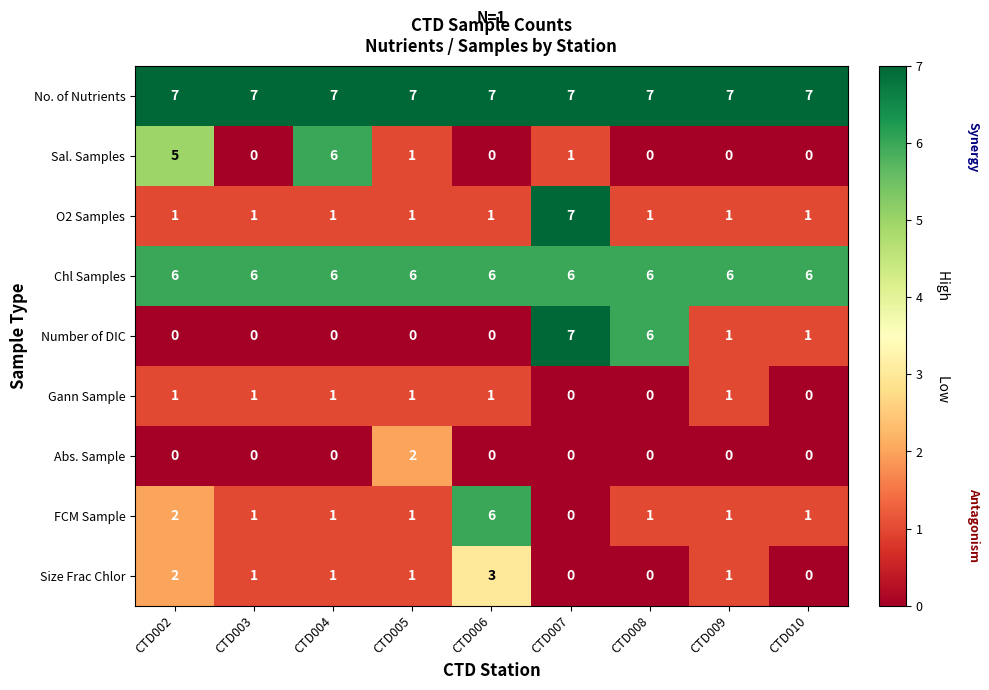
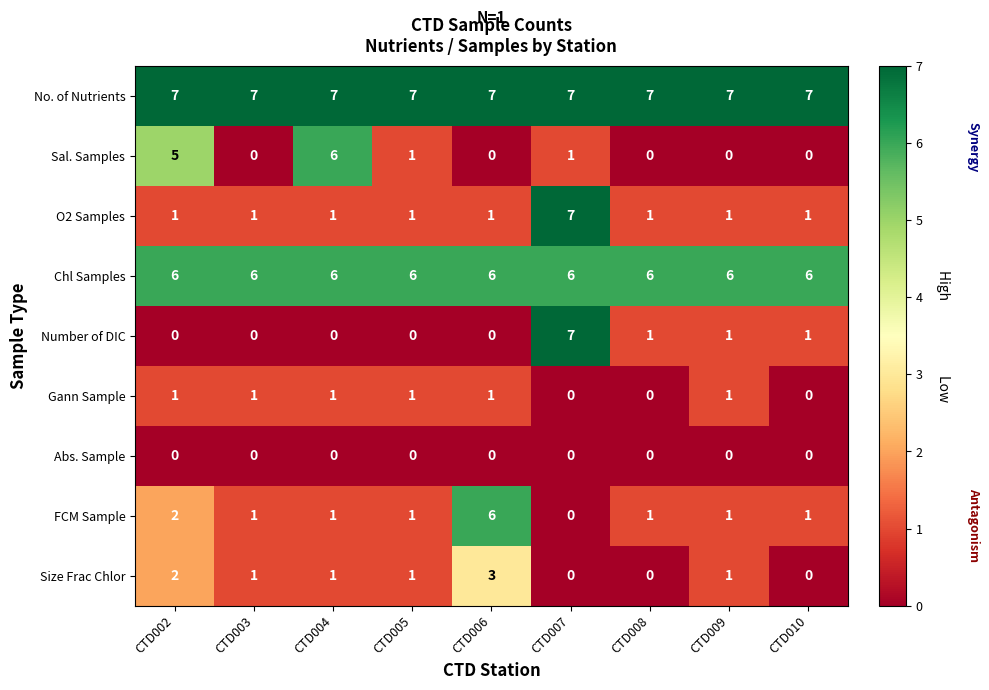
  {
    "No. of Nutrients": {
      "CTD002": 7,
      "CTD003": 7,
      "CTD004": 7,
      "CTD005": 7,
      "CTD006": 7,
      "CTD007": 7,
      "CTD008": 7,
      "CTD009": 7,
      "CTD010": 7
    },
    "Sal. Samples": {
      "CTD002": 5,
      "CTD003": 0,
      "CTD004": 6,
      "CTD005": 1,
      "CTD006": 0,
      "CTD007": 1,
      "CTD008": 0,
      "CTD009": 0,
      "CTD010": 0
    },
    "O2 Samples": {
      "CTD002": 1,
      "CTD003": 1,
      "CTD004": 1,
      "CTD005": 1,
      "CTD006": 1,
      "CTD007": 7,
      "CTD008": 1,
      "CTD009": 1,
      "CTD010": 1
    },
    "Chl Samples": {
      "CTD002": 6,
      "CTD003": 6,
      "CTD004": 6,
      "CTD005": 6,
      "CTD006": 6,
      "CTD007": 6,
      "CTD008": 6,
      "CTD009": 6,
      "CTD010": 6
    },
    "Number of DIC": {
      "CTD002": 0,
      "CTD003": 0,
      "CTD004": 0,
      "CTD005": 0,
      "CTD006": 0,
      "CTD007": 7,
-     "CTD008": 6,
+     "CTD008": 1,
      "CTD009": 1,
      "CTD010": 1
    },
    "Gann Sample": {
      "CTD002": 1,
      "CTD003": 1,
      "CTD004": 1,
      "CTD005": 1,
      "CTD006": 1,
      "CTD007": 0,
      "CTD008": 0,
      "CTD009": 1,
      "CTD010": 0
    },
    "Abs. Sample": {
      "CTD002": 0,
      "CTD003": 0,
      "CTD004": 0,
-     "CTD005": 2,
+     "CTD005": 0,
      "CTD006": 0,
      "CTD007": 0,
      "CTD008": 0,
      "CTD009": 0,
      "CTD010": 0
    },
    "FCM Sample": {
      "CTD002": 2,
      "CTD003": 1,
      "CTD004": 1,
      "CTD005": 1,
      "CTD006": 6,
      "CTD007": 0,
      "CTD008": 1,
      "CTD009": 1,
      "CTD010": 1
    },
    "Size Frac Chlor": {
      "CTD002": 2,
      "CTD003": 1,
      "CTD004": 1,
      "CTD005": 1,
      "CTD006": 3,
      "CTD007": 0,
      "CTD008": 0,
      "CTD009": 1,
      "CTD010": 0
    }
  }
